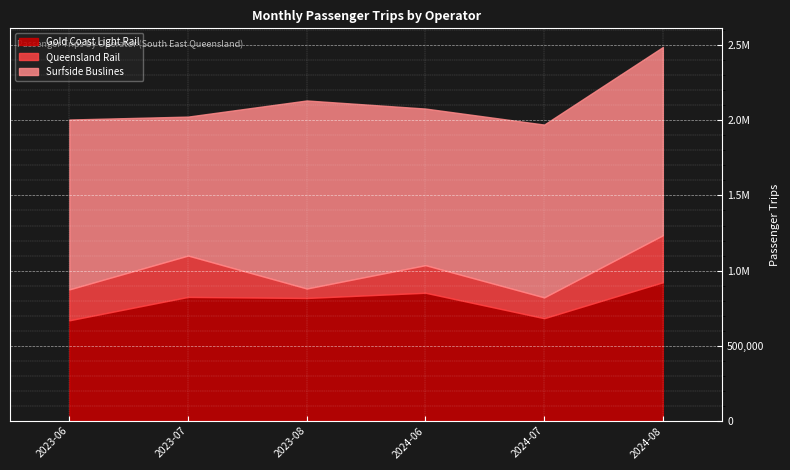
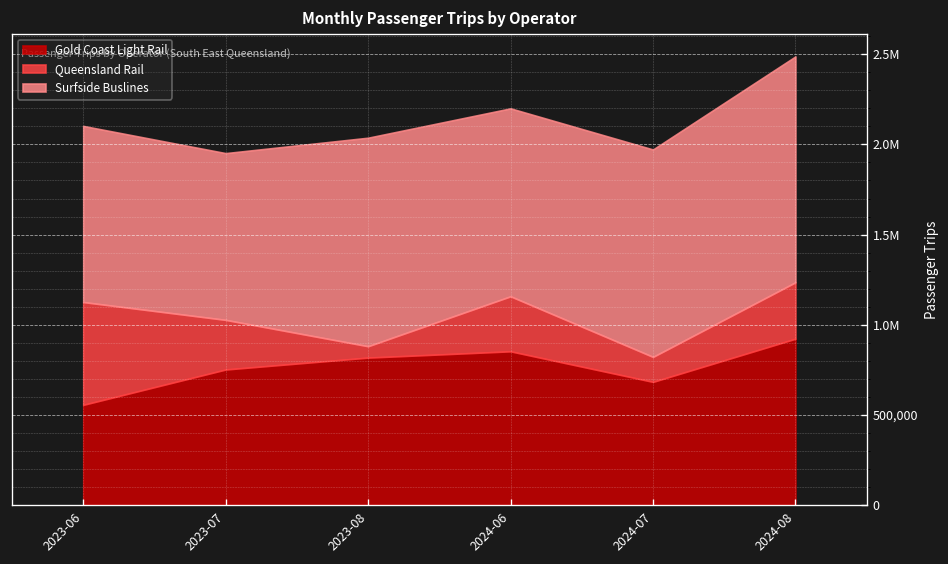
  {
    "Gold Coast Light Rail": {
-     "2023-06": "670,000",
-     "2023-07": "820,000",
+     "2023-06": "560,000",
+     "2023-07": "750,000",
      "2023-08": "820,000",
      "2024-06": "850,000",
      "2024-07": "680,000",
      "2024-08": "920,000"
    },
    "Queensland Rail": {
-     "2023-06": "210,000",
+     "2023-06": "570,000",
      "2023-07": "280,000",
      "2023-08": "60,000",
-     "2024-06": "180,000",
+     "2024-06": "310,000",
      "2024-07": "140,000",
      "2024-08": "310,000"
    },
    "Surfside Buslines": {
-     "2023-06": "1,130,000",
+     "2023-06": "980,000",
      "2023-07": "930,000",
-     "2023-08": "1,250,000",
+     "2023-08": "1,160,000",
      "2024-06": "1,040,000",
      "2024-07": "1,150,000",
      "2024-08": "1,250,000"
    }
  }
